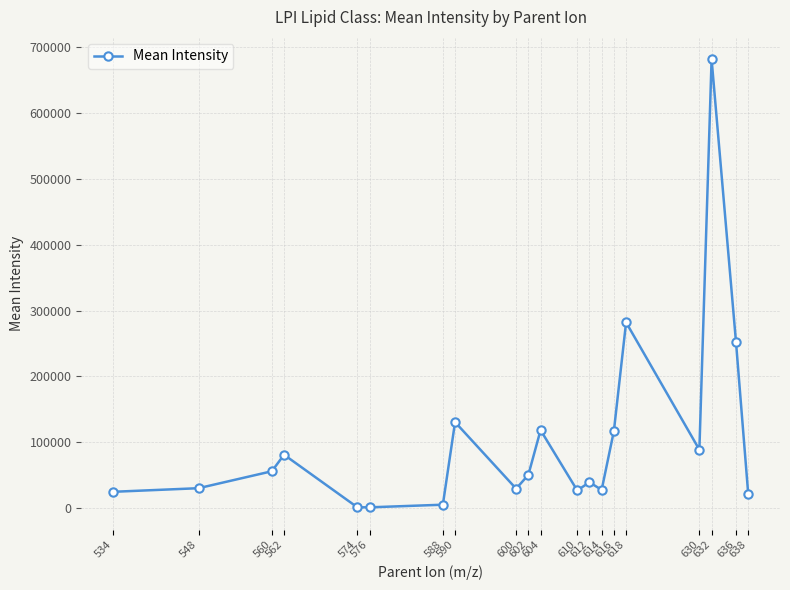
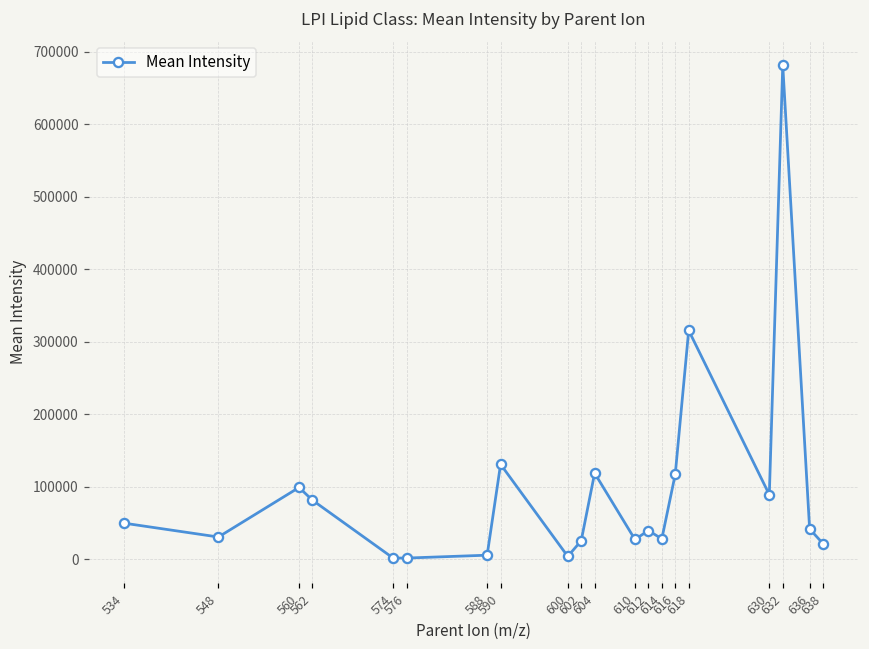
  {
-   "534": 30000,
+   "534": 50000,
    "548": 30000,
-   "560": 60000,
+   "560": 100000,
    "562": 80000,
    "574": 0,
    "576": 0,
    "588": 10000,
    "590": 130000,
-   "600": 30000,
-   "602": 50000,
+   "600": 0,
+   "602": 30000,
    "604": 120000,
    "610": 30000,
    "612": 40000,
    "614": 30000,
    "616": 120000,
-   "618": 280000,
+   "618": 320000,
    "630": 90000,
    "632": 680000,
-   "636": 250000,
+   "636": 40000,
    "638": 20000
  }
